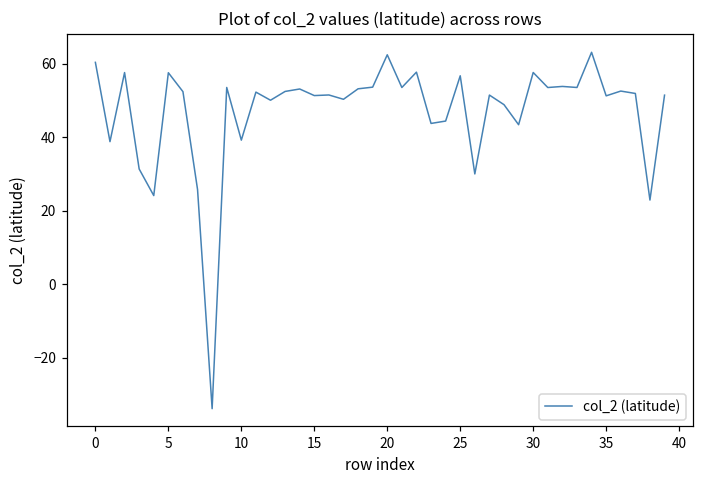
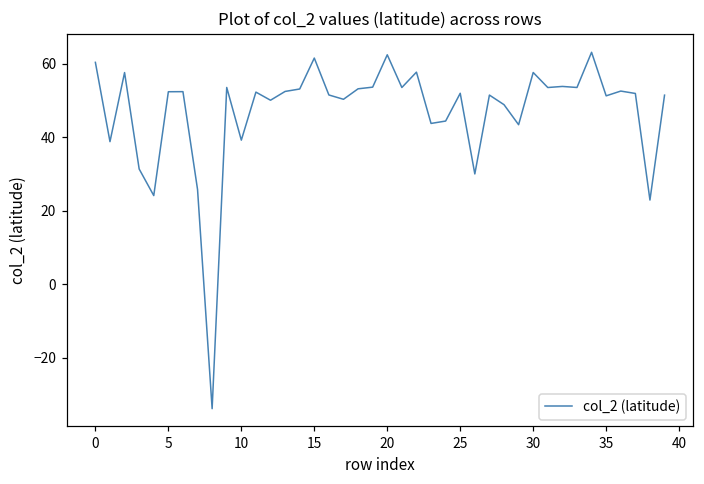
  {
    "0": 60,
-   "5": 58,
+   "5": 52,
    "10": 39,
-   "15": 51,
+   "15": 62,
    "20": 62,
-   "25": 57,
+   "25": 52,
    "30": 58,
    "35": 51
  }
